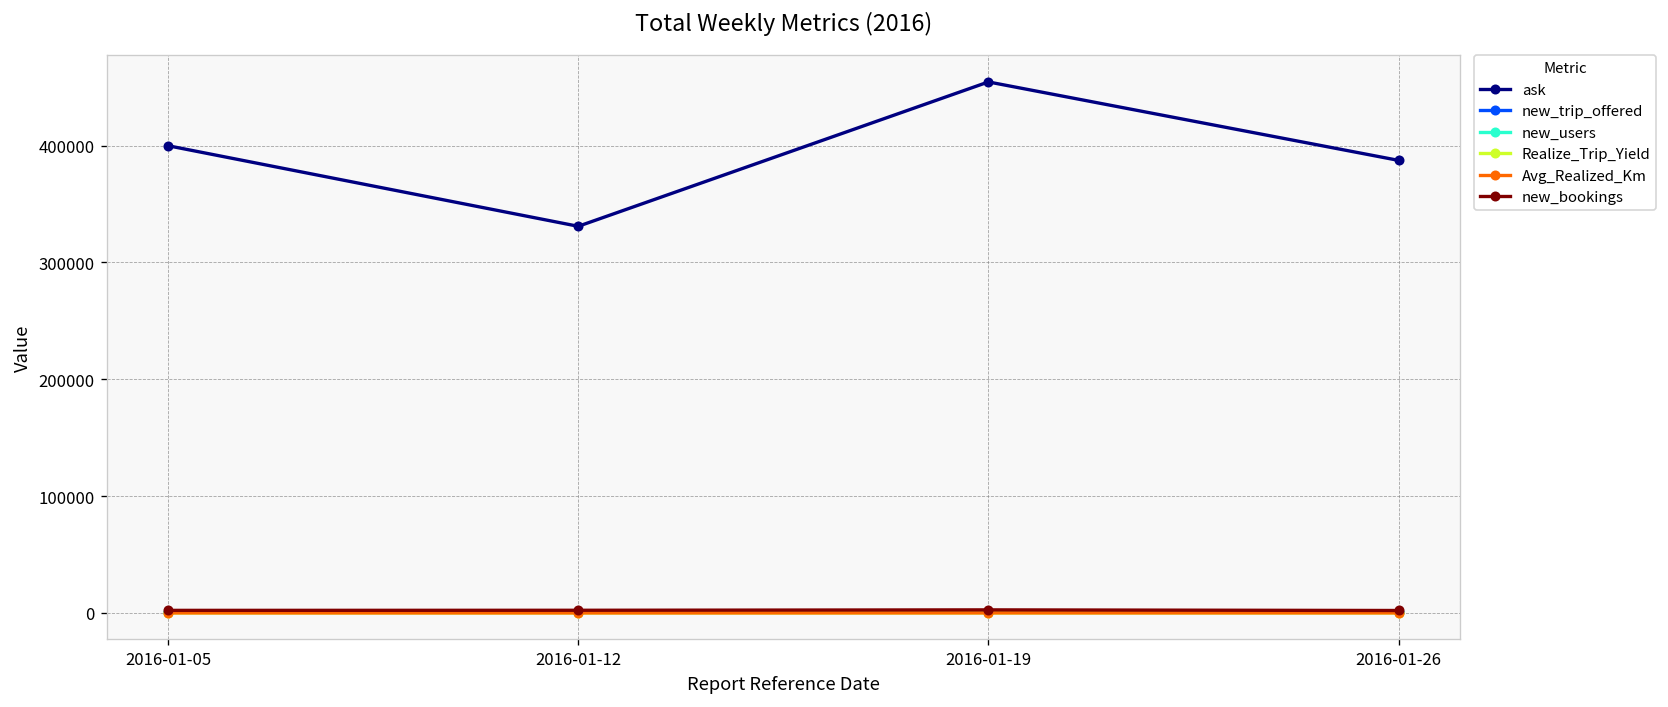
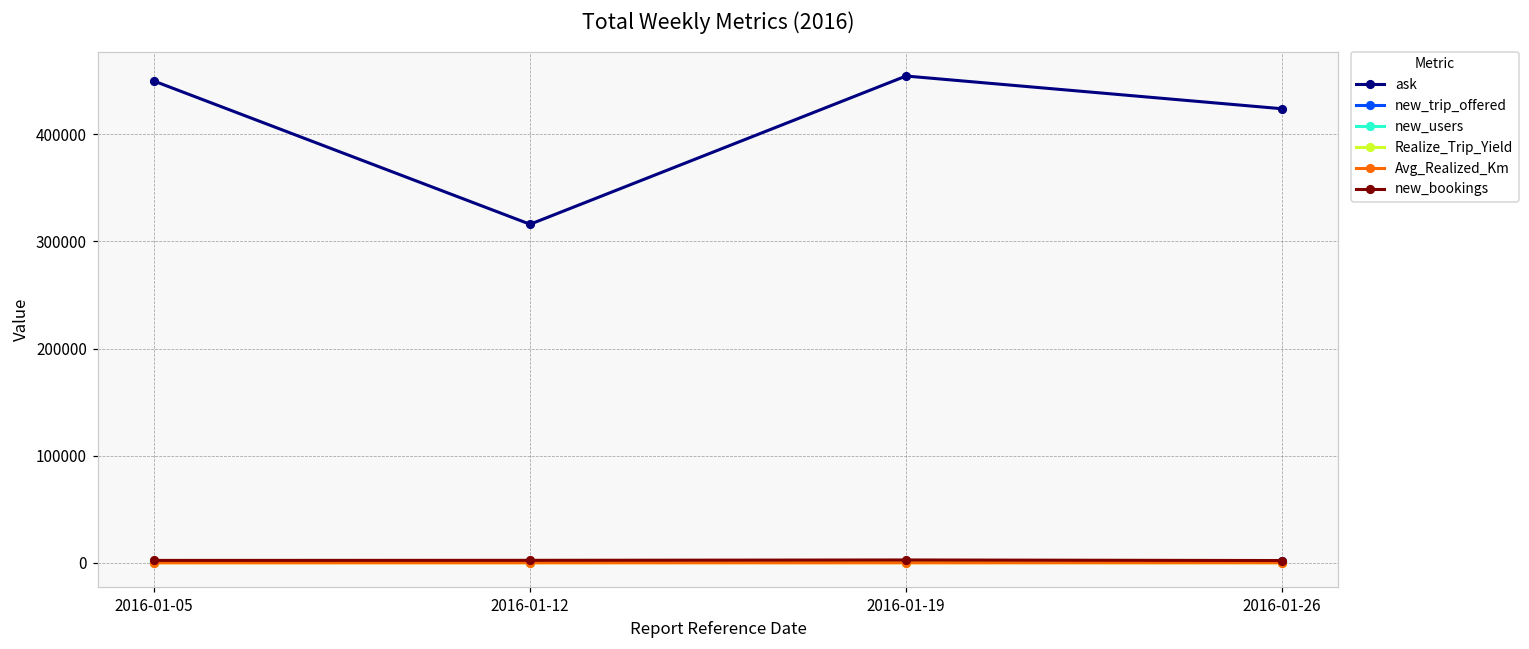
  {
    "ask": {
-     "2016-01-05": 400000,
-     "2016-01-12": 330000,
+     "2016-01-05": 450000,
+     "2016-01-12": 320000,
      "2016-01-19": 450000,
-     "2016-01-26": 390000
+     "2016-01-26": 420000
    }
  }
